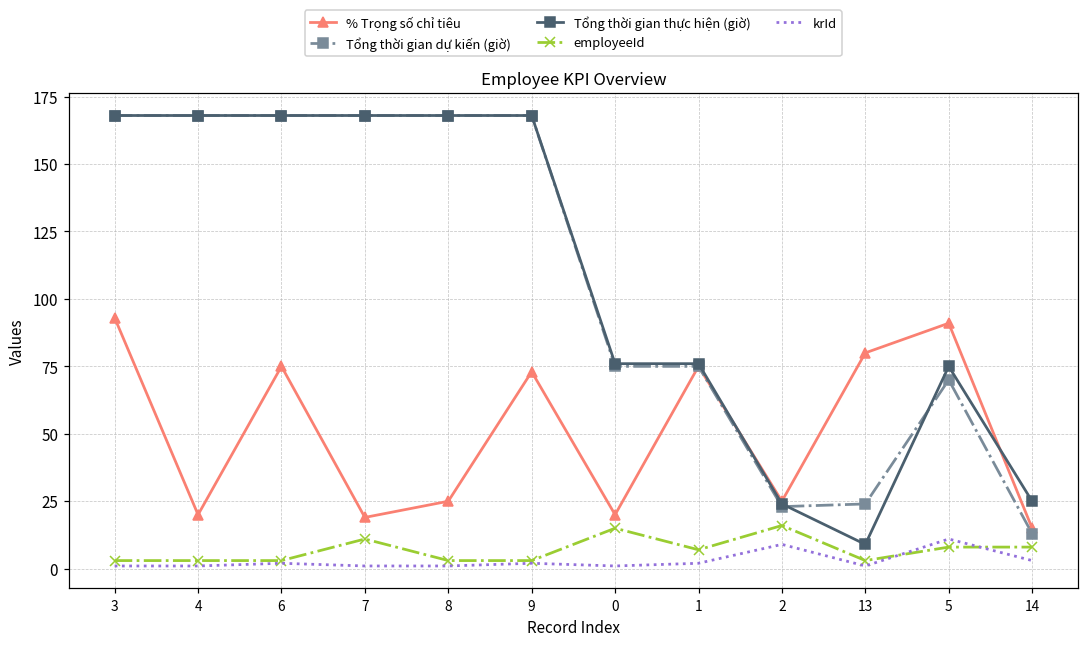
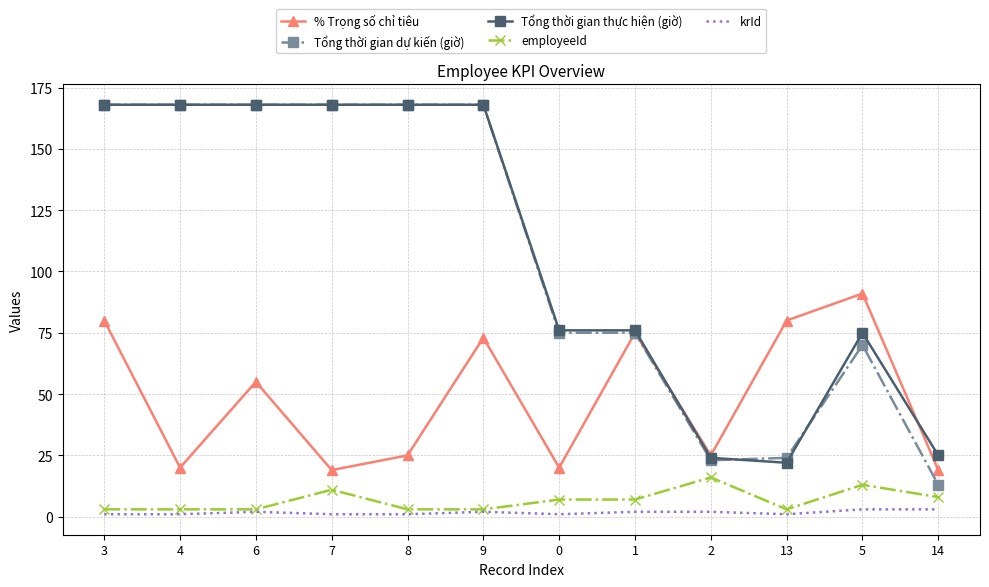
  {
    "% Trọng số chỉ tiêu": {
-     "3": 93,
+     "3": 80,
      "4": 20,
-     "6": 75,
+     "6": 55,
      "7": 19,
      "8": 25,
      "9": 73,
      "0": 20,
      "13": 80,
      "5": 91,
-     "14": 15
+     "14": 19
    },
    "Tổng thời gian dự kiến (giờ)": {
      "13": 24,
      "5": 70,
      "14": 13
    },
    "Tổng thời gian thực hiện (giờ)": {
-     "13": 9,
+     "13": 22,
      "5": 75,
      "14": 25
    },
    "employeeId": {
      "3": 3,
      "4": 3,
      "7": 11,
      "8": 3,
-     "0": 15,
+     "0": 7,
      "1": 7,
      "2": 16,
      "13": 3,
-     "5": 8,
+     "5": 13,
      "14": 8
    },
    "krId": {
      "3": 1,
      "4": 1,
      "7": 1,
      "8": 1,
      "0": 1,
      "1": 2,
-     "2": 9,
+     "2": 2,
      "13": 1,
-     "5": 11,
+     "5": 3,
      "14": 3
    }
  }
